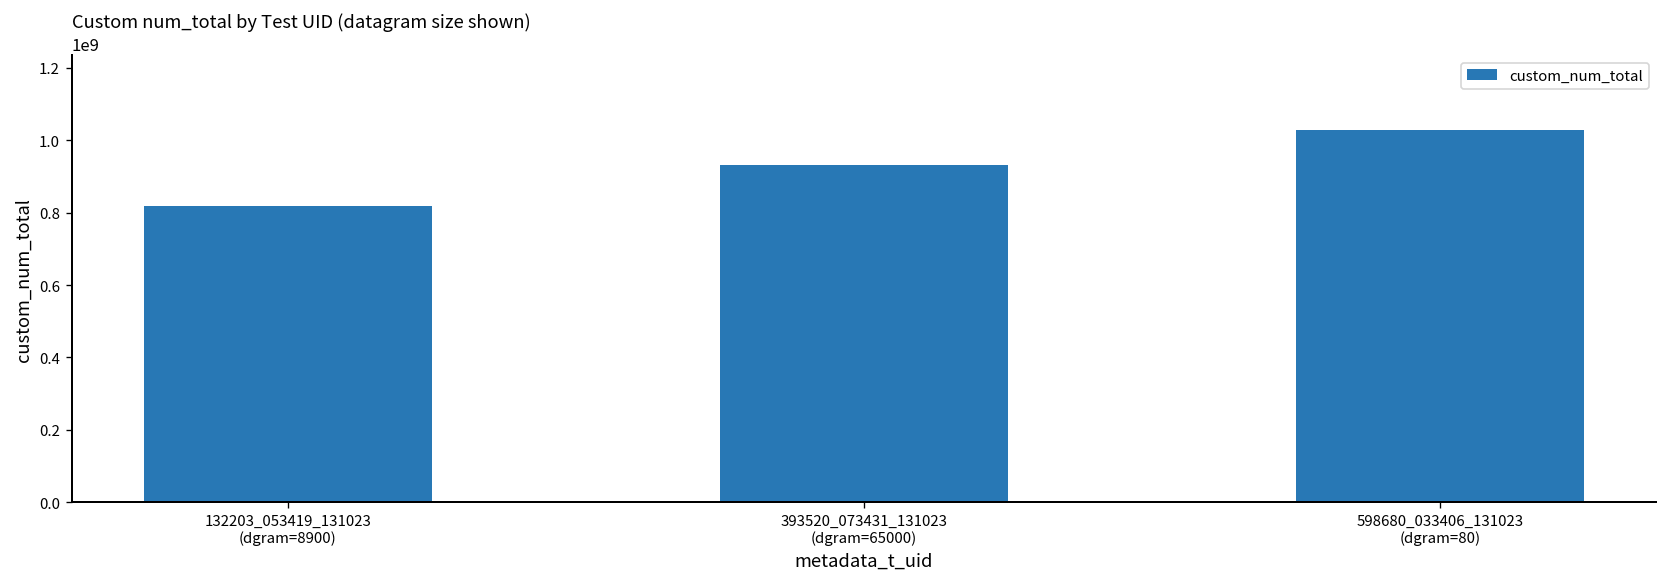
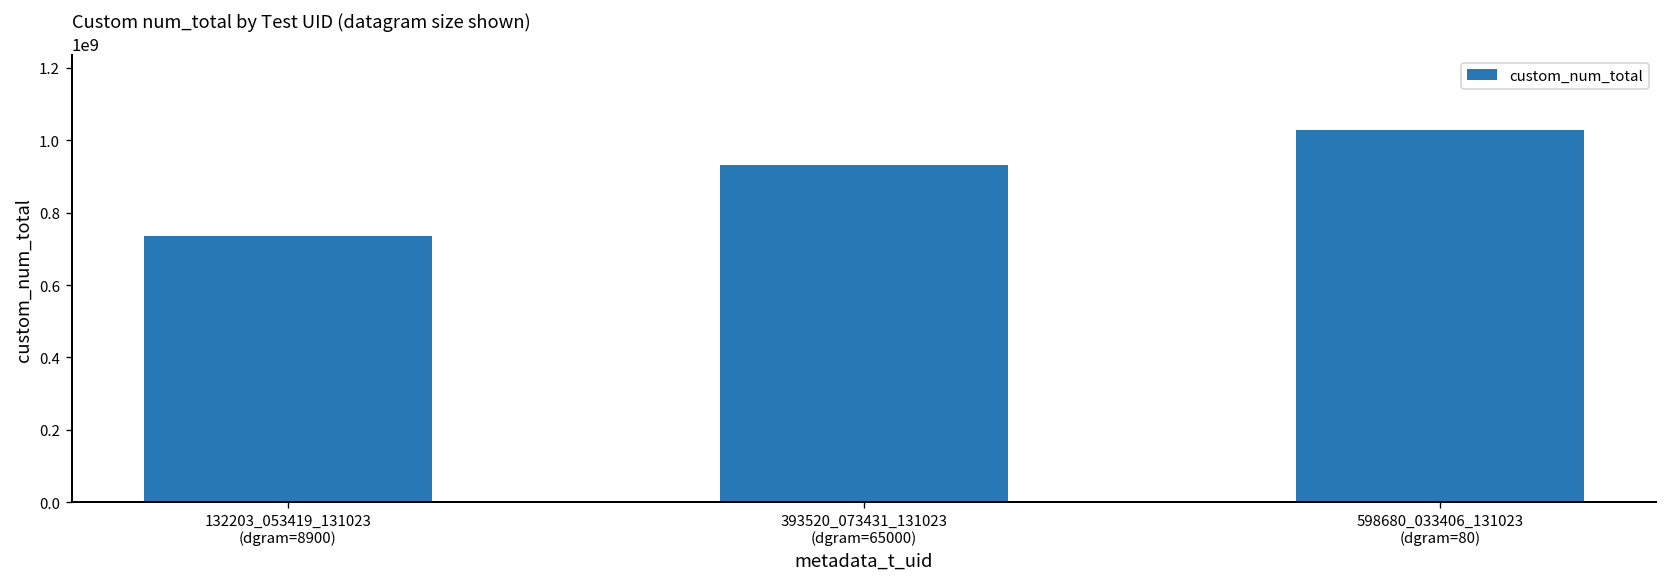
  {
-   "132203_053419_131023 (dgram=8900)": 820000000,
+   "132203_053419_131023 (dgram=8900)": 740000000,
    "393520_073431_131023 (dgram=65000)": 930000000,
    "598680_033406_131023 (dgram=80)": 1030000000
  }
